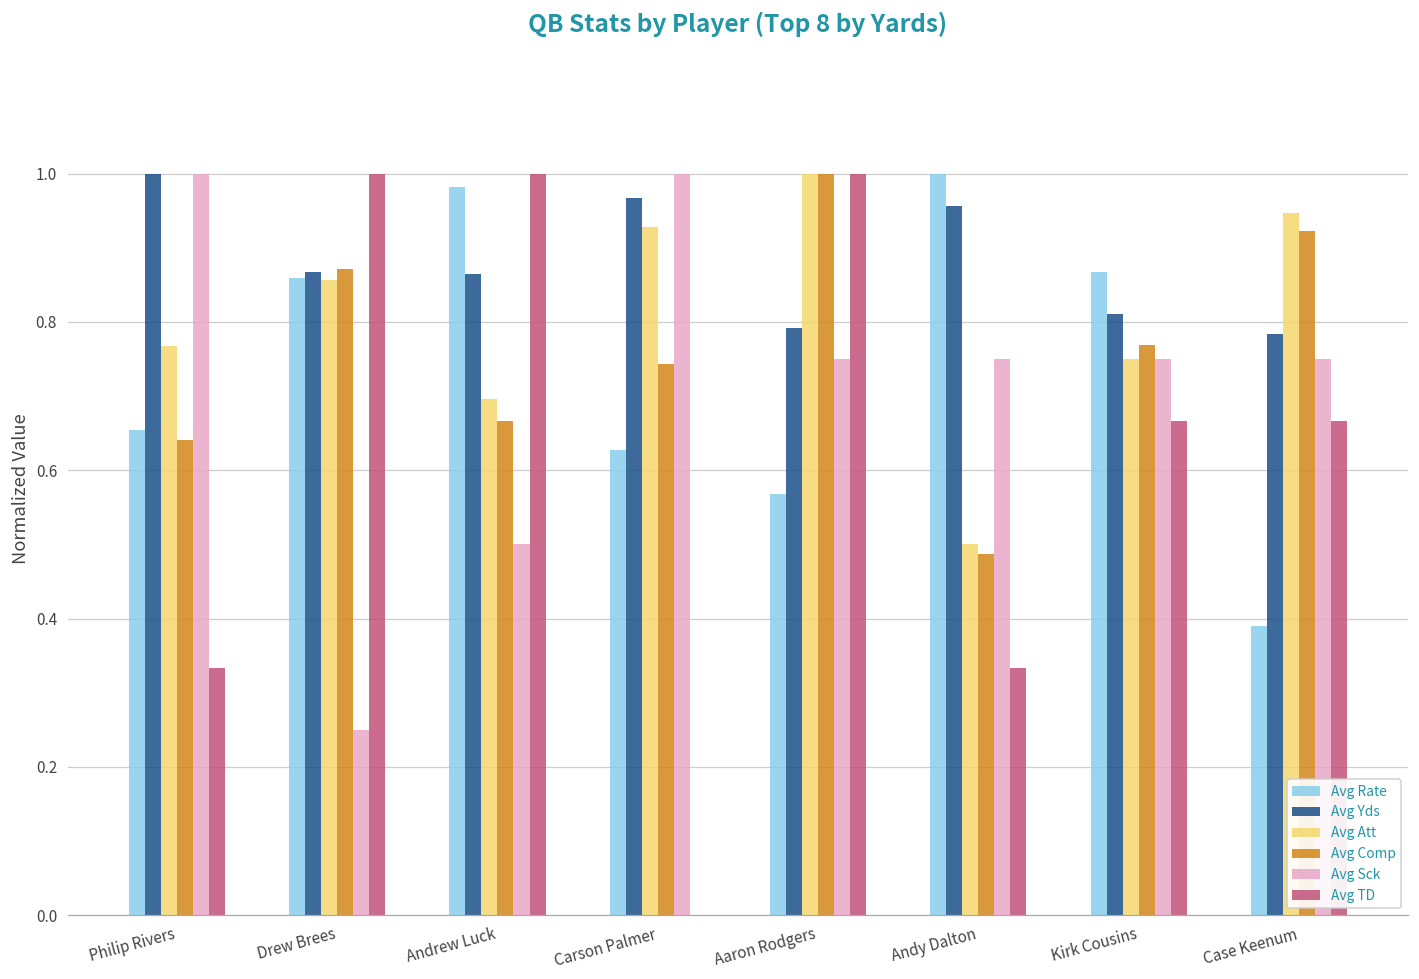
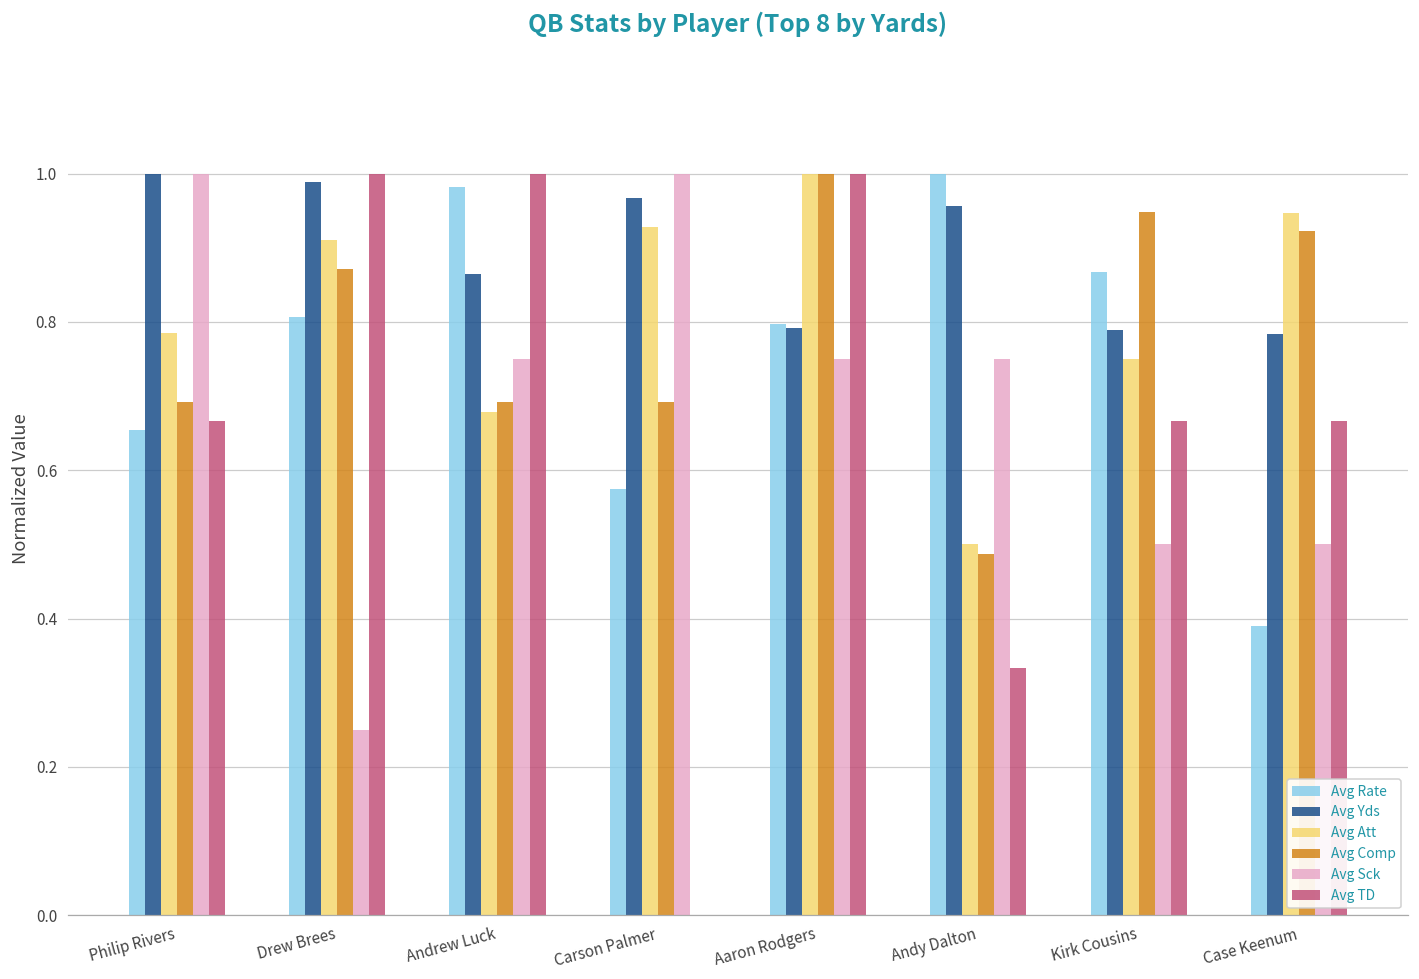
  {
    "Avg Rate": {
      "Philip Rivers": 0.65,
-     "Drew Brees": 0.86,
+     "Drew Brees": 0.81,
      "Andrew Luck": 0.98,
-     "Carson Palmer": 0.63,
-     "Aaron Rodgers": 0.57,
+     "Carson Palmer": 0.58,
+     "Aaron Rodgers": 0.80,
      "Andy Dalton": 1.00,
      "Kirk Cousins": 0.87,
      "Case Keenum": 0.39
    },
    "Avg Yds": {
      "Philip Rivers": 1.00,
-     "Drew Brees": 0.87,
+     "Drew Brees": 0.99,
      "Andrew Luck": 0.87,
      "Carson Palmer": 0.97,
      "Aaron Rodgers": 0.79,
      "Andy Dalton": 0.96,
-     "Kirk Cousins": 0.81,
+     "Kirk Cousins": 0.79,
      "Case Keenum": 0.78
    },
    "Avg Att": {
-     "Philip Rivers": 0.77,
-     "Drew Brees": 0.86,
-     "Andrew Luck": 0.70,
+     "Philip Rivers": 0.79,
+     "Drew Brees": 0.91,
+     "Andrew Luck": 0.68,
      "Carson Palmer": 0.93,
      "Aaron Rodgers": 1.00,
      "Andy Dalton": 0.50,
      "Kirk Cousins": 0.75,
      "Case Keenum": 0.95
    },
    "Avg Comp": {
-     "Philip Rivers": 0.64,
+     "Philip Rivers": 0.69,
      "Drew Brees": 0.87,
-     "Andrew Luck": 0.67,
-     "Carson Palmer": 0.74,
+     "Andrew Luck": 0.69,
+     "Carson Palmer": 0.69,
      "Aaron Rodgers": 1.00,
      "Andy Dalton": 0.49,
-     "Kirk Cousins": 0.77,
+     "Kirk Cousins": 0.95,
      "Case Keenum": 0.92
    },
    "Avg Sck": {
      "Philip Rivers": 1.00,
      "Drew Brees": 0.25,
-     "Andrew Luck": 0.50,
+     "Andrew Luck": 0.75,
      "Carson Palmer": 1.00,
      "Aaron Rodgers": 0.75,
      "Andy Dalton": 0.75,
-     "Kirk Cousins": 0.75,
-     "Case Keenum": 0.75
+     "Kirk Cousins": 0.50,
+     "Case Keenum": 0.50
    },
    "Avg TD": {
-     "Philip Rivers": 0.33,
+     "Philip Rivers": 0.67,
      "Drew Brees": 1.00,
      "Andrew Luck": 1.00,
      "Carson Palmer": 0.00,
      "Aaron Rodgers": 1.00,
      "Andy Dalton": 0.33,
      "Kirk Cousins": 0.67,
      "Case Keenum": 0.67
    }
  }
